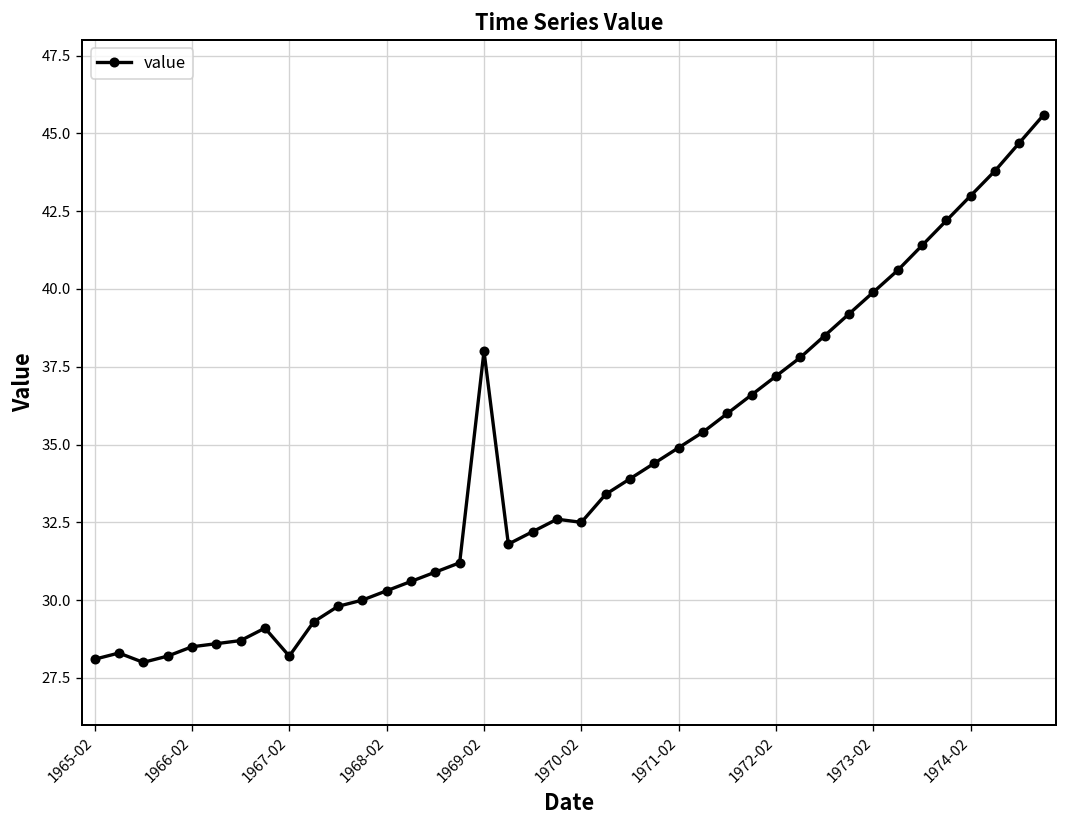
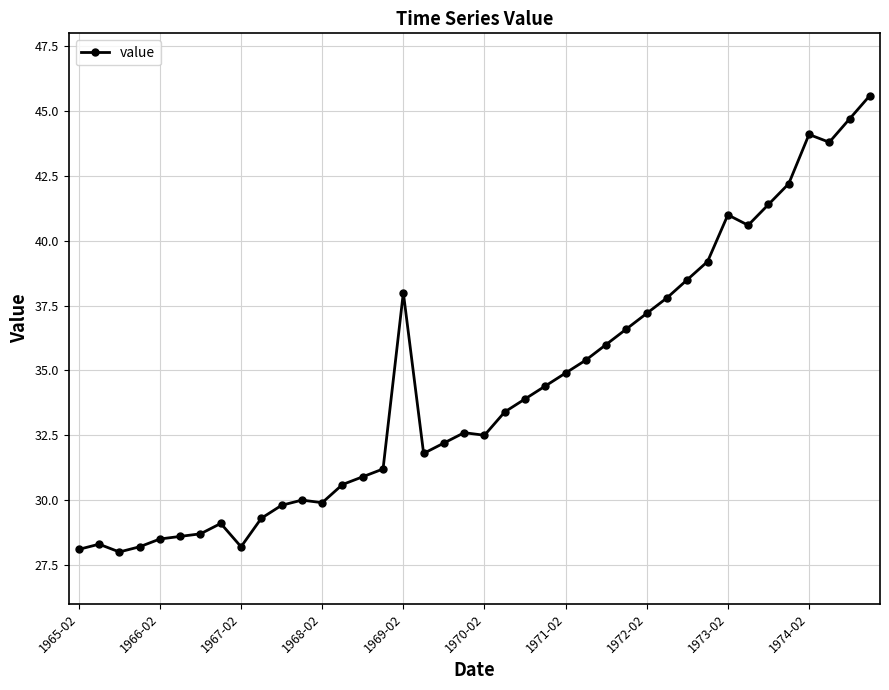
  {
    "1965-02": 28.1,
    "1966-02": 28.5,
    "1967-02": 28.2,
-   "1968-02": 30.3,
+   "1968-02": 29.9,
    "1969-02": 38.0,
    "1970-02": 32.5,
    "1971-02": 34.9,
    "1972-02": 37.2,
-   "1973-02": 39.9,
-   "1974-02": 43.0
+   "1973-02": 41.0,
+   "1974-02": 44.1
  }
